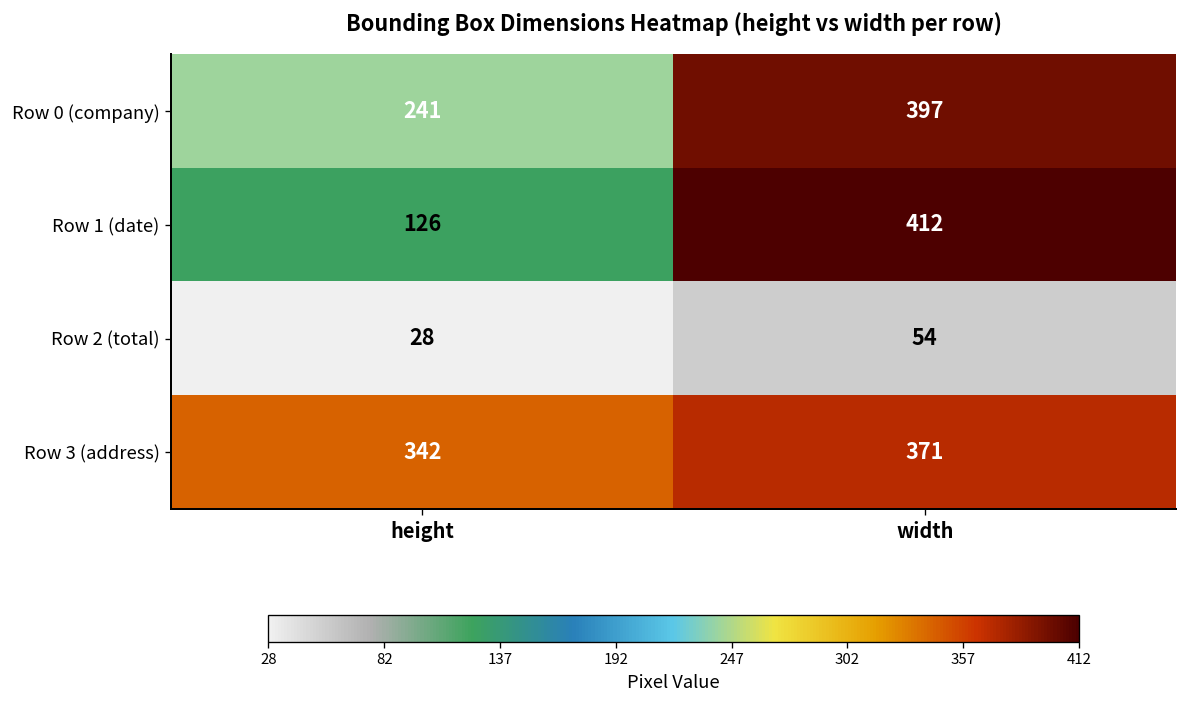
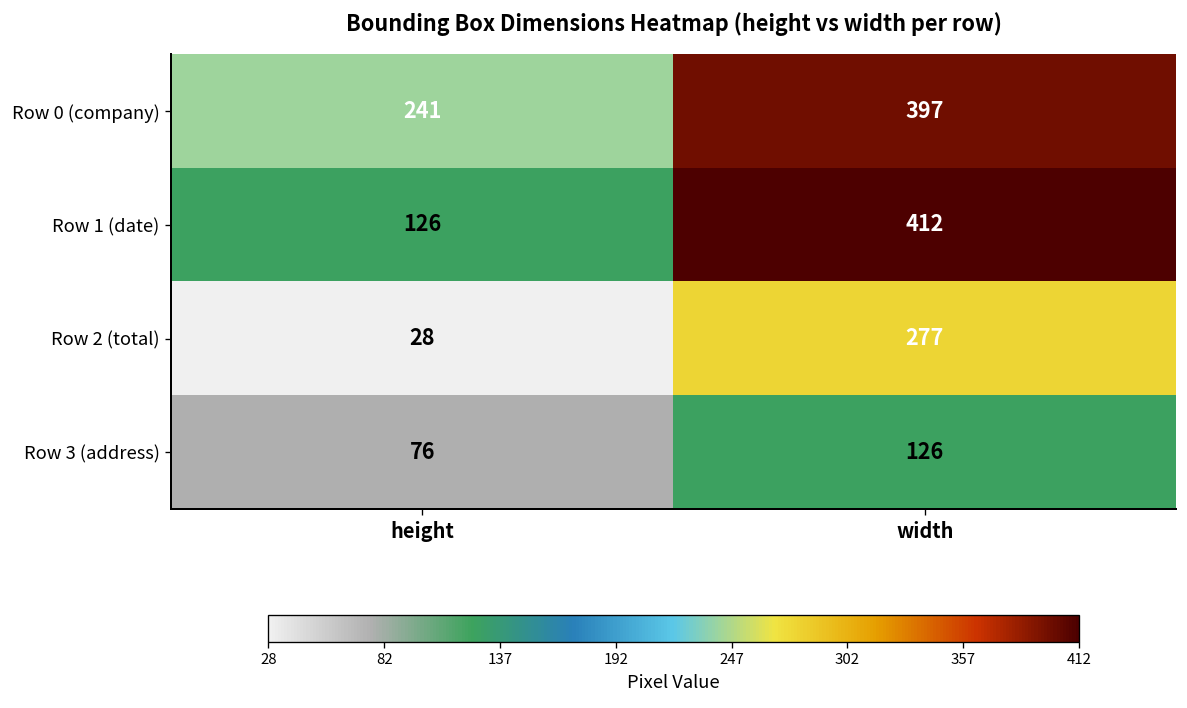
  {
    "Row 0 (company)": {
      "height": 241,
      "width": 397
    },
    "Row 1 (date)": {
      "height": 126,
      "width": 412
    },
    "Row 2 (total)": {
      "height": 28,
-     "width": 54
+     "width": 277
    },
    "Row 3 (address)": {
-     "height": 342,
-     "width": 371
+     "height": 76,
+     "width": 126
    }
  }
